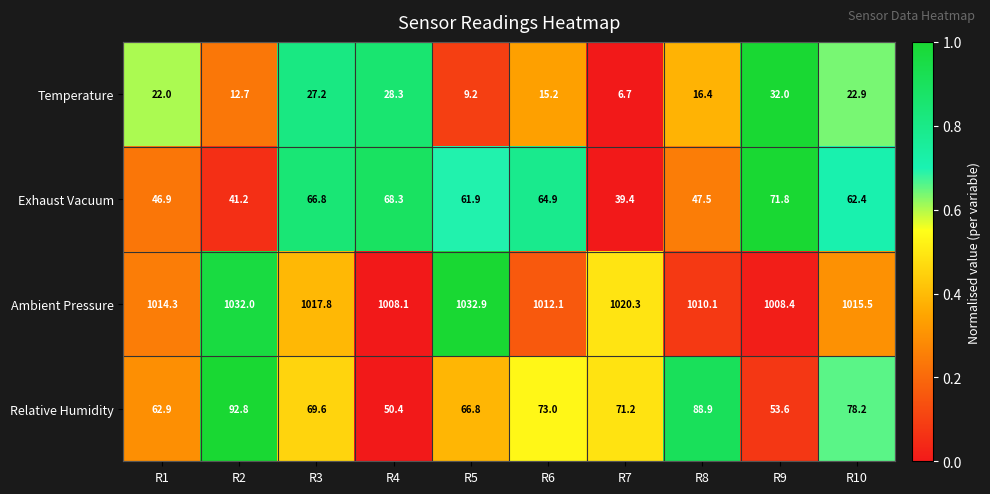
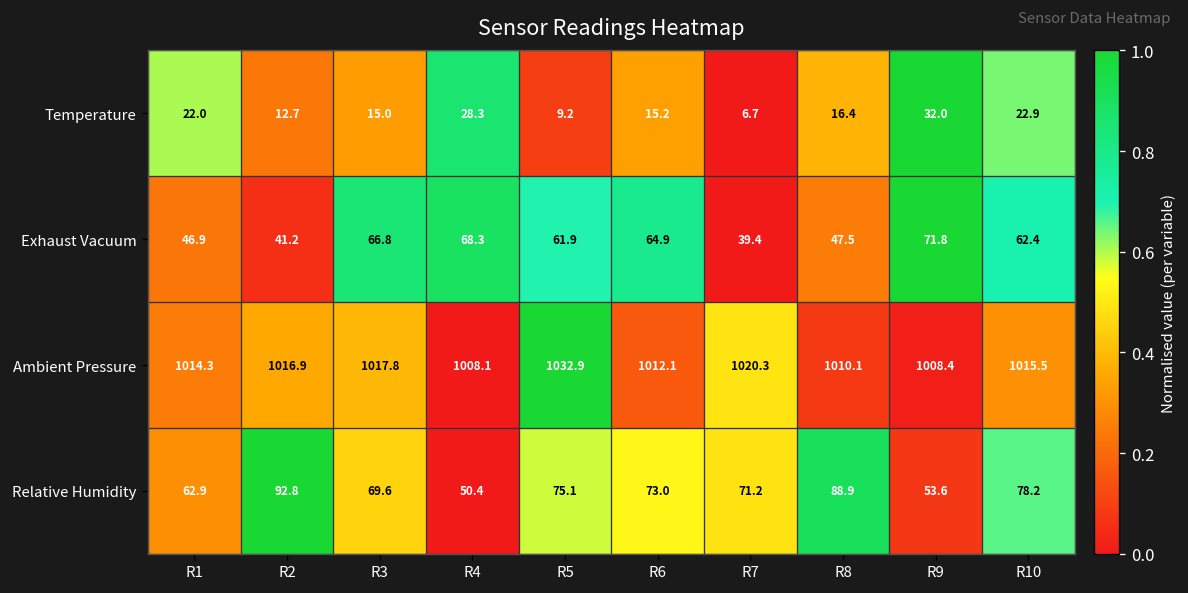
  {
    "Temperature": {
      "R1": 22.0,
      "R2": 12.7,
-     "R3": 27.2,
+     "R3": 15.0,
      "R4": 28.3,
      "R5": 9.2,
      "R6": 15.2,
      "R7": 6.7,
      "R8": 16.4,
      "R9": 32.0,
      "R10": 22.9
    },
    "Exhaust Vacuum": {
      "R1": 46.9,
      "R2": 41.2,
      "R3": 66.8,
      "R4": 68.3,
      "R5": 61.9,
      "R6": 64.9,
      "R7": 39.4,
      "R8": 47.5,
      "R9": 71.8,
      "R10": 62.4
    },
    "Ambient Pressure": {
      "R1": 1014.3,
-     "R2": 1032.0,
+     "R2": 1016.9,
      "R3": 1017.8,
      "R4": 1008.1,
      "R5": 1032.9,
      "R6": 1012.1,
      "R7": 1020.3,
      "R8": 1010.1,
      "R9": 1008.4,
      "R10": 1015.5
    },
    "Relative Humidity": {
      "R1": 62.9,
      "R2": 92.8,
      "R3": 69.6,
      "R4": 50.4,
-     "R5": 66.8,
+     "R5": 75.1,
      "R6": 73.0,
      "R7": 71.2,
      "R8": 88.9,
      "R9": 53.6,
      "R10": 78.2
    }
  }
